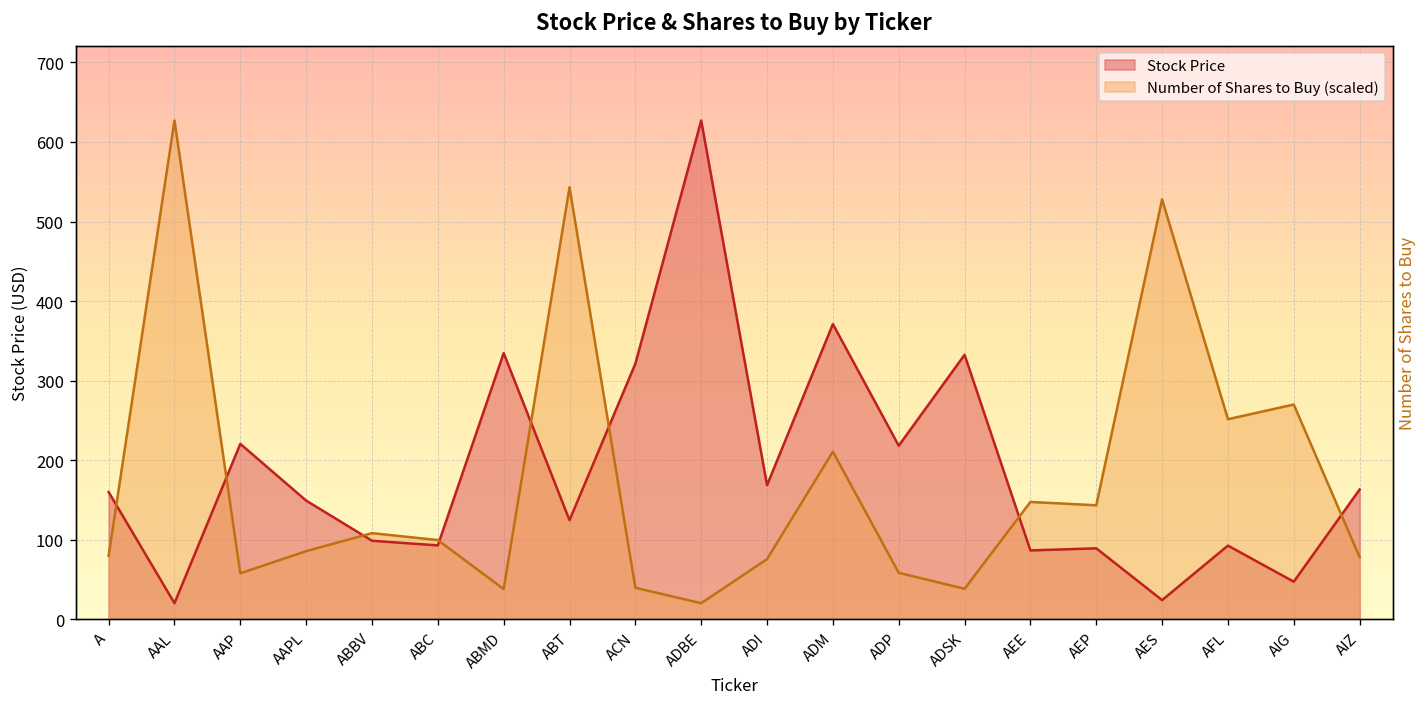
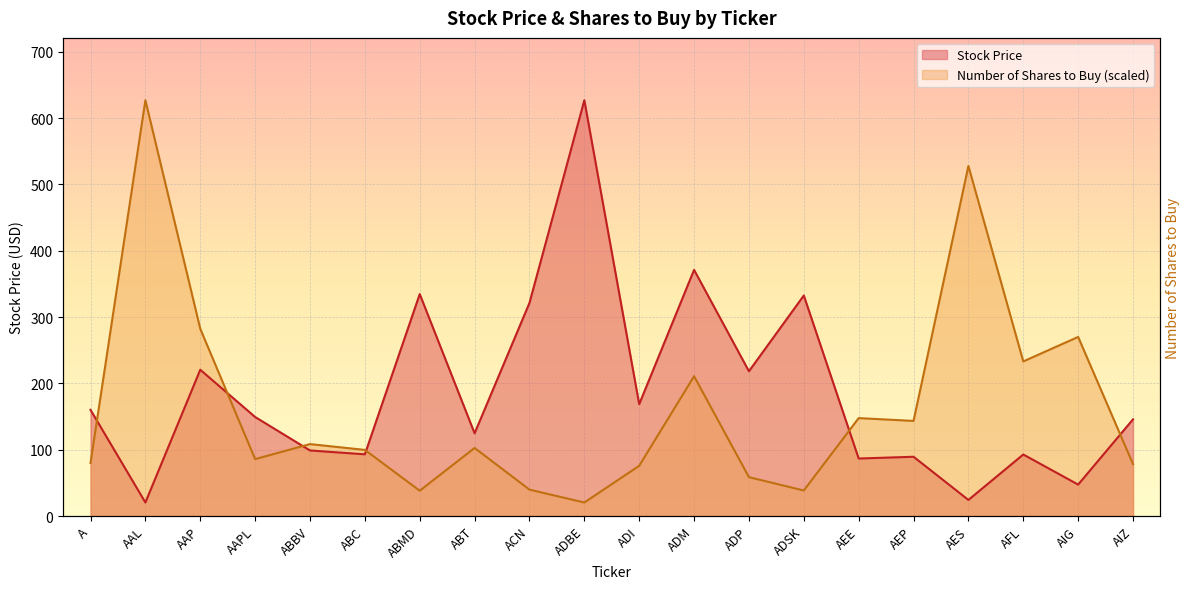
  {
    "Stock Price": {
      "A": 160,
      "AAL": 20,
      "AAP": 220,
      "AAPL": 150,
      "ABBV": 100,
      "ABC": 90,
      "ABMD": 330,
      "ABT": 120,
      "ACN": 320,
      "ADBE": 630,
      "ADI": 170,
      "ADM": 370,
      "ADP": 220,
      "ADSK": 330,
      "AEE": 90,
      "AEP": 90,
      "AES": 20,
      "AFL": 90,
      "AIG": 50,
-     "AIZ": 160
+     "AIZ": 150
    },
    "Number of Shares to Buy (scaled)": {
      "A": 80,
      "AAL": 630,
-     "AAP": 60,
+     "AAP": 280,
      "AAPL": 90,
      "ABBV": 110,
      "ABC": 100,
      "ABMD": 40,
-     "ABT": 540,
+     "ABT": 100,
      "ACN": 40,
      "ADBE": 20,
      "ADI": 80,
      "ADM": 210,
      "ADP": 60,
      "ADSK": 40,
      "AEE": 150,
      "AEP": 140,
      "AES": 530,
-     "AFL": 250,
+     "AFL": 230,
      "AIG": 270,
      "AIZ": 80
    }
  }
